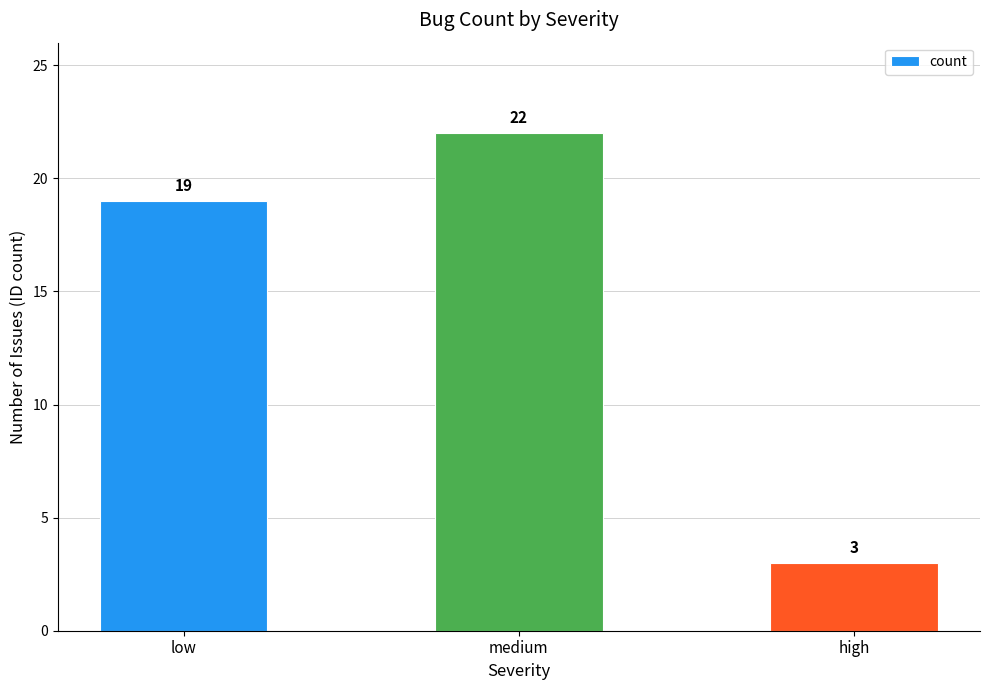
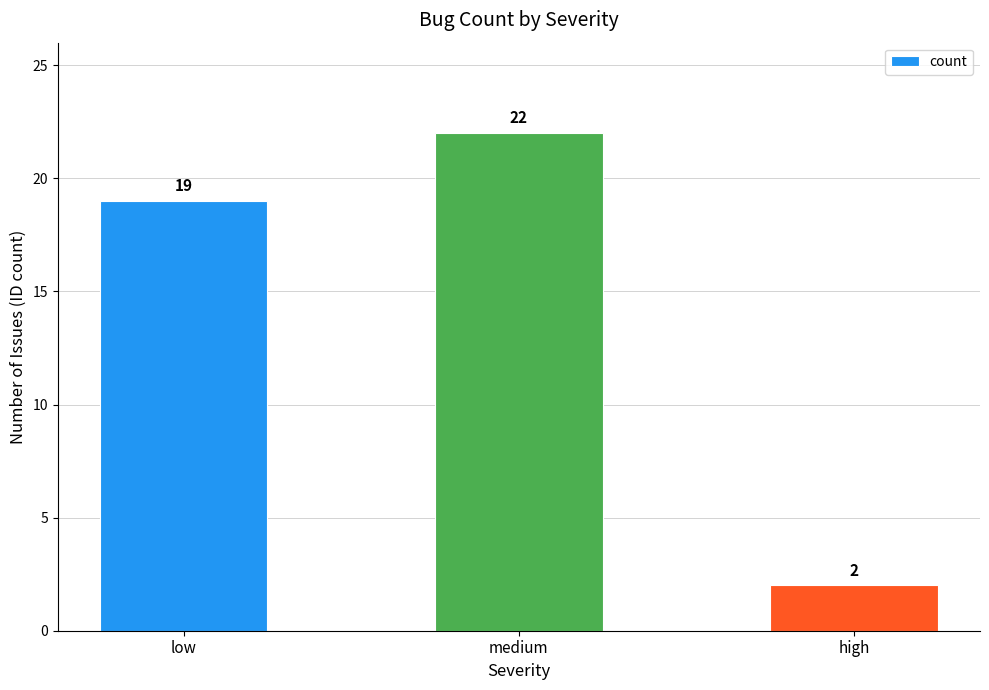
  {
    "low": 19,
    "medium": 22,
-   "high": 3
+   "high": 2
  }
